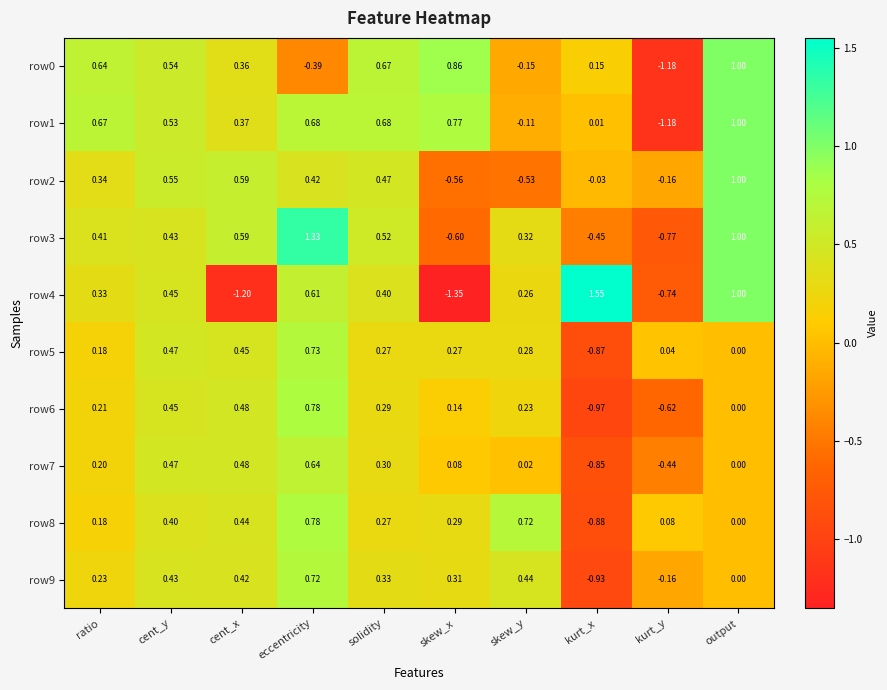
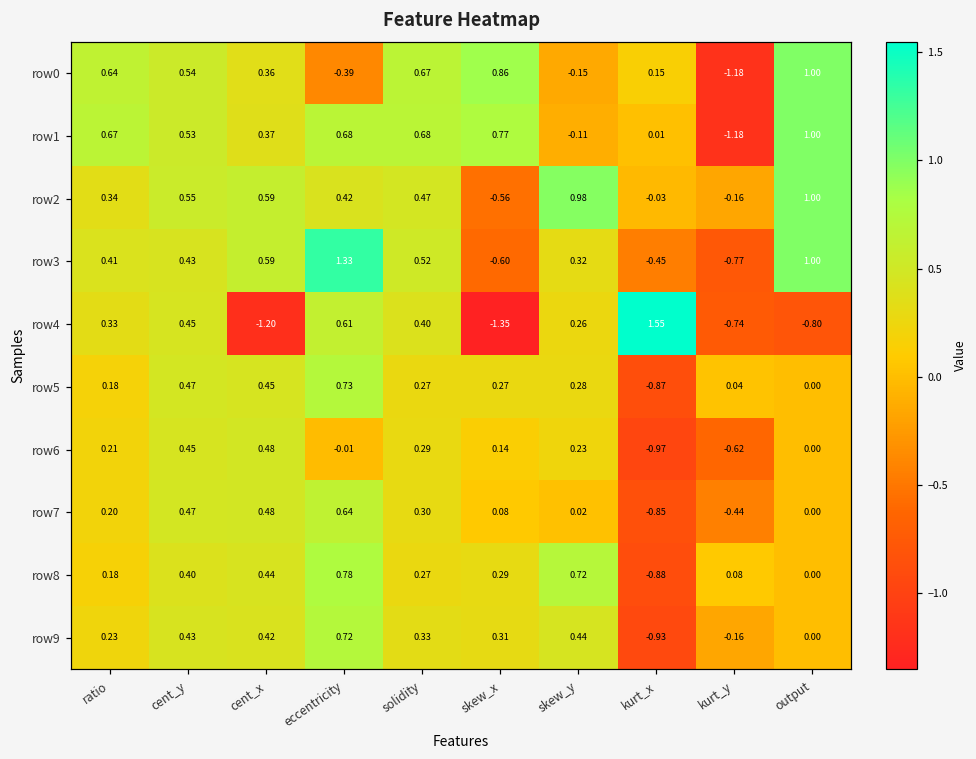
  {
    "row0": {
      "ratio": 0.64,
      "cent_y": 0.54,
      "cent_x": 0.36,
      "eccentricity": -0.39,
      "solidity": 0.67,
      "skew_x": 0.86,
      "skew_y": -0.15,
      "kurt_x": 0.15,
      "kurt_y": -1.18,
      "output": 1.00
    },
    "row1": {
      "ratio": 0.67,
      "cent_y": 0.53,
      "cent_x": 0.37,
      "eccentricity": 0.68,
      "solidity": 0.68,
      "skew_x": 0.77,
      "skew_y": -0.11,
      "kurt_x": 0.01,
      "kurt_y": -1.18,
      "output": 1.00
    },
    "row2": {
      "ratio": 0.34,
      "cent_y": 0.55,
      "cent_x": 0.59,
      "eccentricity": 0.42,
      "solidity": 0.47,
      "skew_x": -0.56,
-     "skew_y": -0.53,
+     "skew_y": 0.98,
      "kurt_x": -0.03,
      "kurt_y": -0.16,
      "output": 1.00
    },
    "row3": {
      "ratio": 0.41,
      "cent_y": 0.43,
      "cent_x": 0.59,
      "eccentricity": 1.33,
      "solidity": 0.52,
      "skew_x": -0.60,
      "skew_y": 0.32,
      "kurt_x": -0.45,
      "kurt_y": -0.77,
      "output": 1.00
    },
    "row4": {
      "ratio": 0.33,
      "cent_y": 0.45,
      "cent_x": -1.20,
      "eccentricity": 0.61,
      "solidity": 0.40,
      "skew_x": -1.35,
      "skew_y": 0.26,
      "kurt_x": 1.55,
      "kurt_y": -0.74,
-     "output": 1.00
+     "output": -0.80
    },
    "row5": {
      "ratio": 0.18,
      "cent_y": 0.47,
      "cent_x": 0.45,
      "eccentricity": 0.73,
      "solidity": 0.27,
      "skew_x": 0.27,
      "skew_y": 0.28,
      "kurt_x": -0.87,
      "kurt_y": 0.04,
      "output": 0.00
    },
    "row6": {
      "ratio": 0.21,
      "cent_y": 0.45,
      "cent_x": 0.48,
-     "eccentricity": 0.78,
+     "eccentricity": -0.01,
      "solidity": 0.29,
      "skew_x": 0.14,
      "skew_y": 0.23,
      "kurt_x": -0.97,
      "kurt_y": -0.62,
      "output": 0.00
    },
    "row7": {
      "ratio": 0.20,
      "cent_y": 0.47,
      "cent_x": 0.48,
      "eccentricity": 0.64,
      "solidity": 0.30,
      "skew_x": 0.08,
      "skew_y": 0.02,
      "kurt_x": -0.85,
      "kurt_y": -0.44,
      "output": 0.00
    },
    "row8": {
      "ratio": 0.18,
      "cent_y": 0.40,
      "cent_x": 0.44,
      "eccentricity": 0.78,
      "solidity": 0.27,
      "skew_x": 0.29,
      "skew_y": 0.72,
      "kurt_x": -0.88,
      "kurt_y": 0.08,
      "output": 0.00
    },
    "row9": {
      "ratio": 0.23,
      "cent_y": 0.43,
      "cent_x": 0.42,
      "eccentricity": 0.72,
      "solidity": 0.33,
      "skew_x": 0.31,
      "skew_y": 0.44,
      "kurt_x": -0.93,
      "kurt_y": -0.16,
      "output": 0.00
    }
  }
